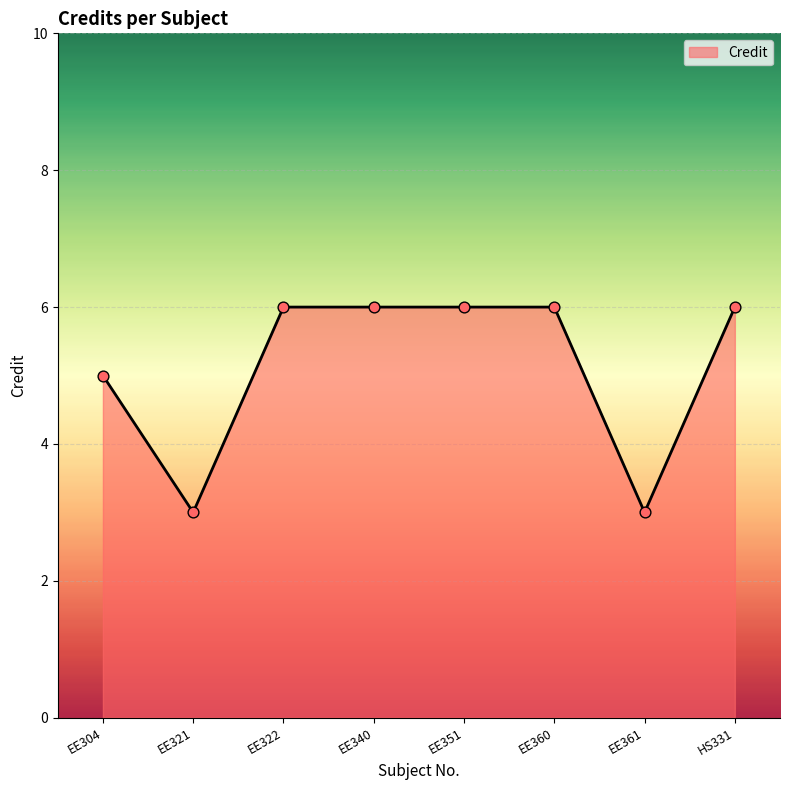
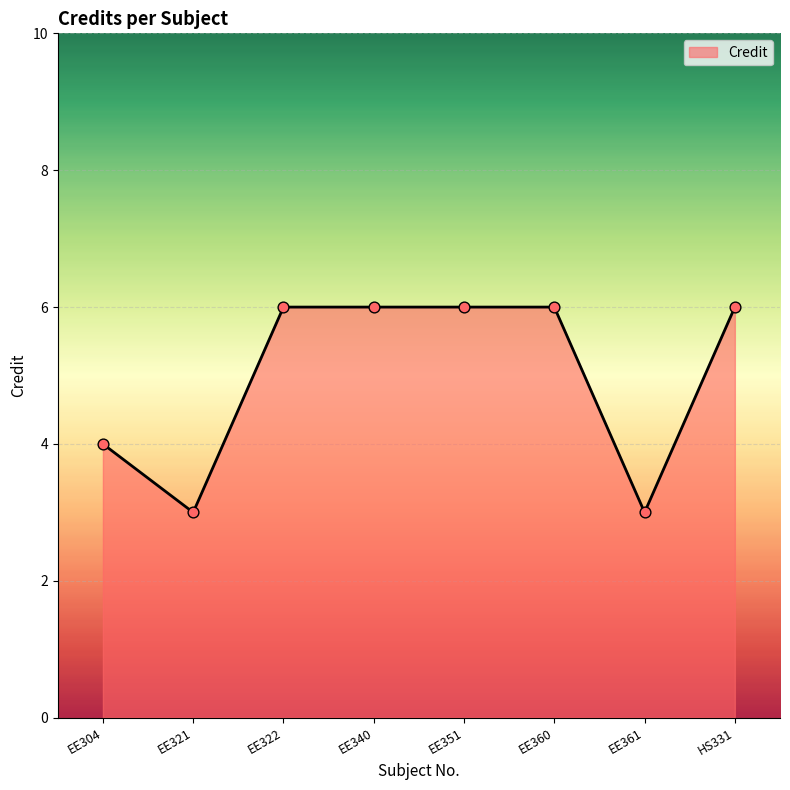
  {
-   "EE304": 5,
+   "EE304": 4,
    "EE321": 3,
    "EE322": 6,
    "EE340": 6,
    "EE351": 6,
    "EE360": 6,
    "EE361": 3,
    "HS331": 6
  }
